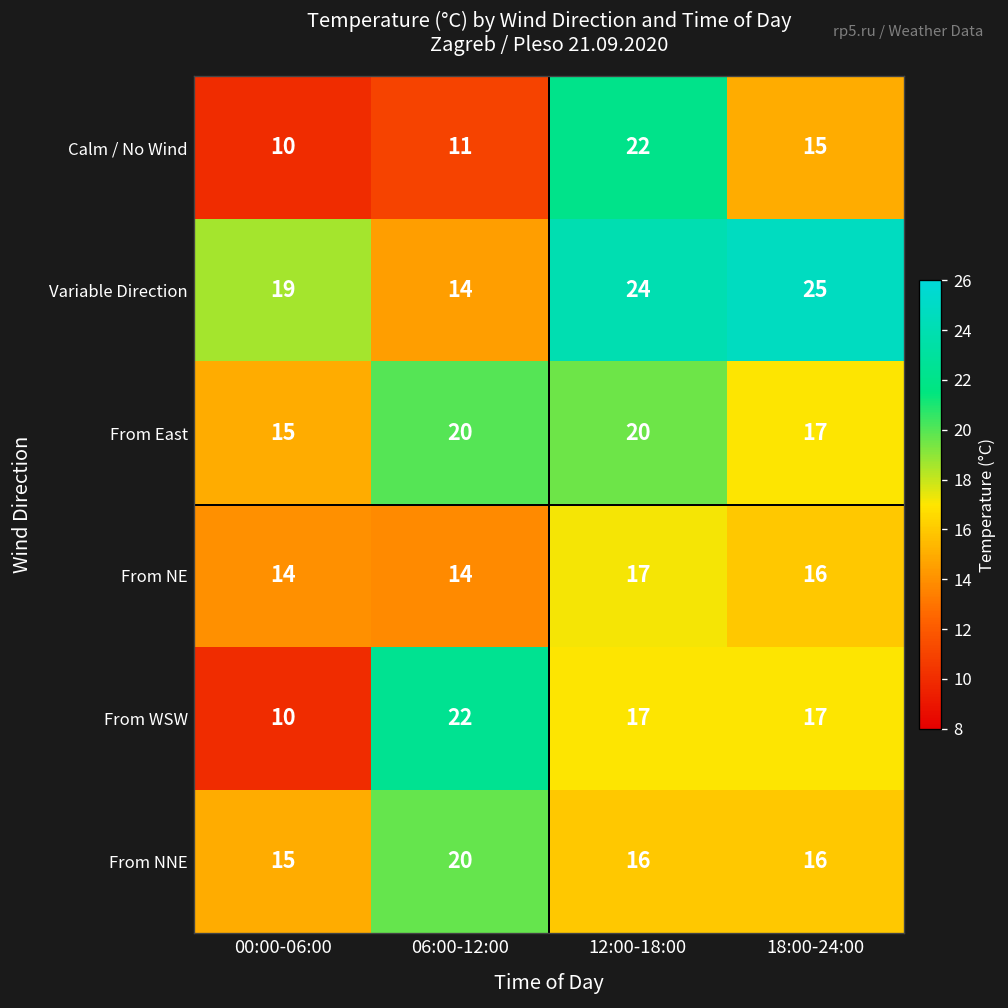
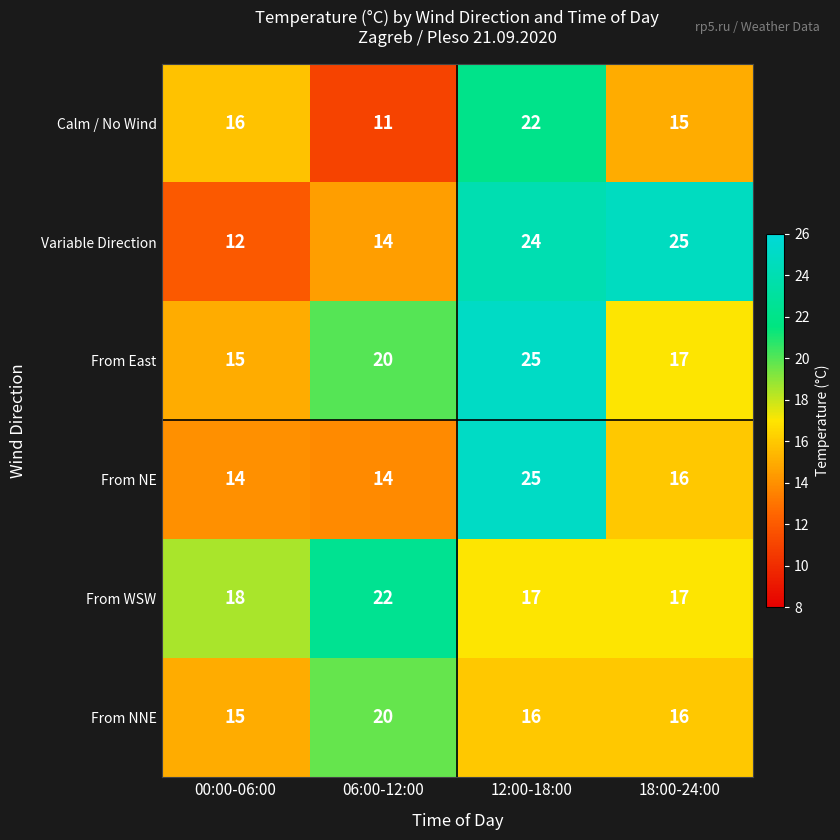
  {
    "Calm / No Wind": {
-     "00:00-06:00": 10,
+     "00:00-06:00": 16,
      "06:00-12:00": 11,
      "12:00-18:00": 22,
      "18:00-24:00": 15
    },
    "Variable Direction": {
-     "00:00-06:00": 19,
+     "00:00-06:00": 12,
      "06:00-12:00": 14,
      "12:00-18:00": 24,
      "18:00-24:00": 25
    },
    "From East": {
      "00:00-06:00": 15,
      "06:00-12:00": 20,
-     "12:00-18:00": 20,
+     "12:00-18:00": 25,
      "18:00-24:00": 17
    },
    "From NE": {
      "00:00-06:00": 14,
      "06:00-12:00": 14,
-     "12:00-18:00": 17,
+     "12:00-18:00": 25,
      "18:00-24:00": 16
    },
    "From WSW": {
-     "00:00-06:00": 10,
+     "00:00-06:00": 18,
      "06:00-12:00": 22,
      "12:00-18:00": 17,
      "18:00-24:00": 17
    },
    "From NNE": {
      "00:00-06:00": 15,
      "06:00-12:00": 20,
      "12:00-18:00": 16,
      "18:00-24:00": 16
    }
  }
